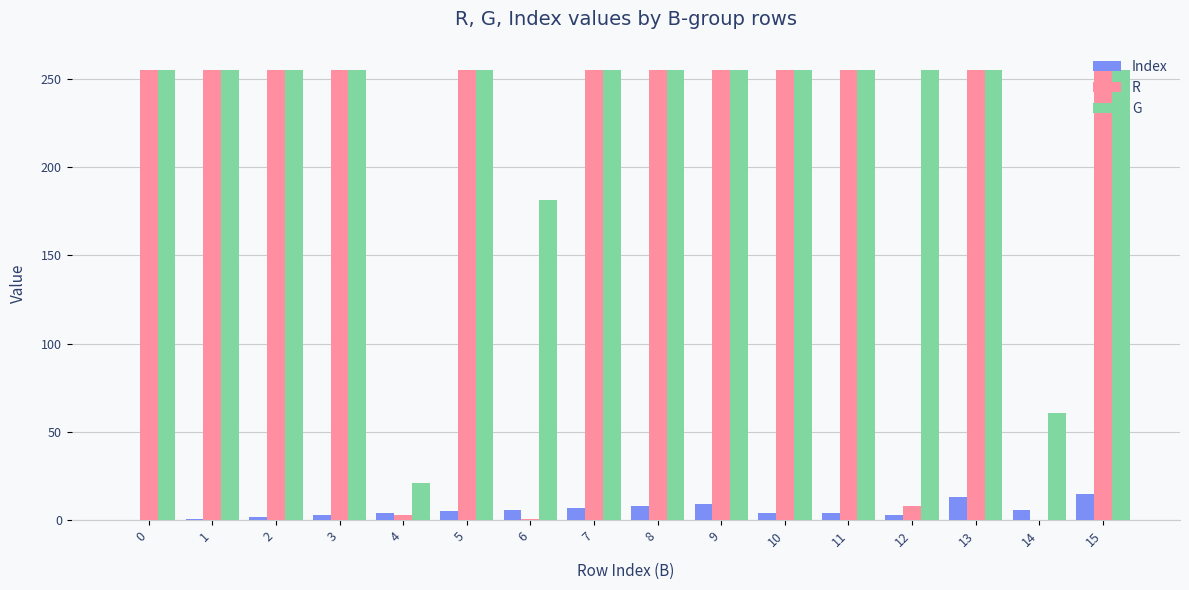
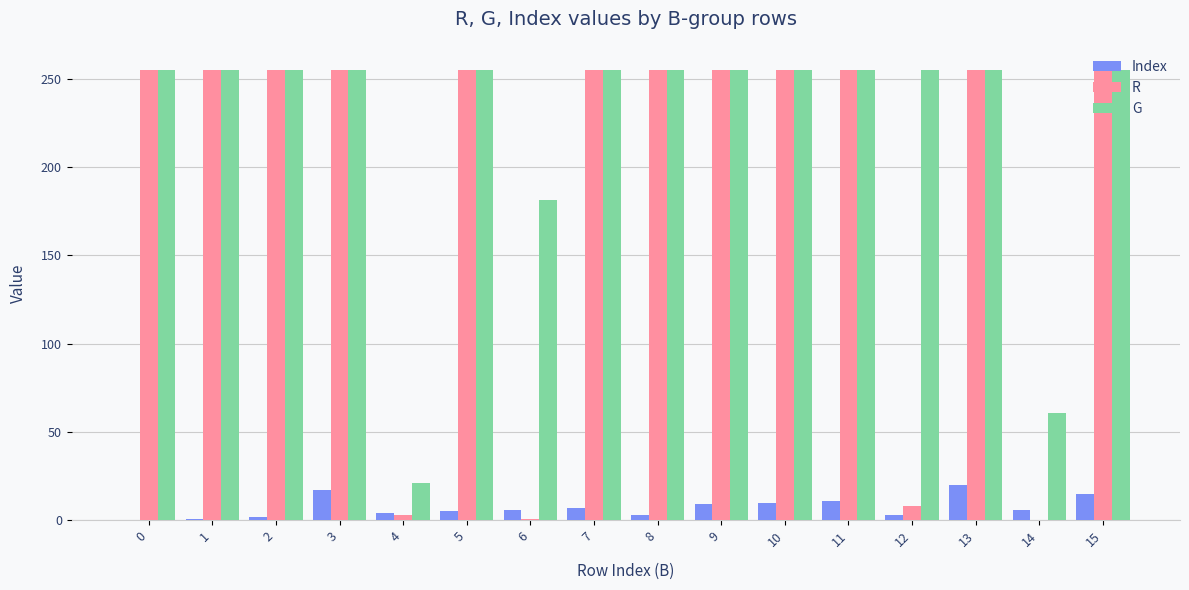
  {
    "Index": {
      "0": 0,
      "2": 2,
-     "3": 3,
+     "3": 17,
      "4": 4,
      "5": 5,
      "6": 6,
      "7": 7,
-     "8": 8,
+     "8": 3,
      "9": 9,
-     "10": 4,
-     "11": 4,
+     "10": 10,
+     "11": 11,
      "12": 3,
-     "13": 13,
+     "13": 20,
      "14": 6,
      "15": 15
    },
    "R": {
      "0": 255,
      "1": 255,
      "2": 255,
      "3": 255,
      "4": 3,
      "5": 255,
      "7": 255,
      "8": 255,
      "9": 255,
      "10": 255,
      "11": 255,
      "12": 8,
      "13": 255,
      "14": 0,
      "15": 255
    },
    "G": {
      "0": 255,
      "1": 255,
      "2": 255,
      "3": 255,
      "4": 21,
      "5": 255,
      "6": 181,
      "7": 255,
      "8": 255,
      "9": 255,
      "10": 255,
      "11": 255,
      "12": 255,
      "13": 255,
      "14": 61,
      "15": 255
    }
  }
